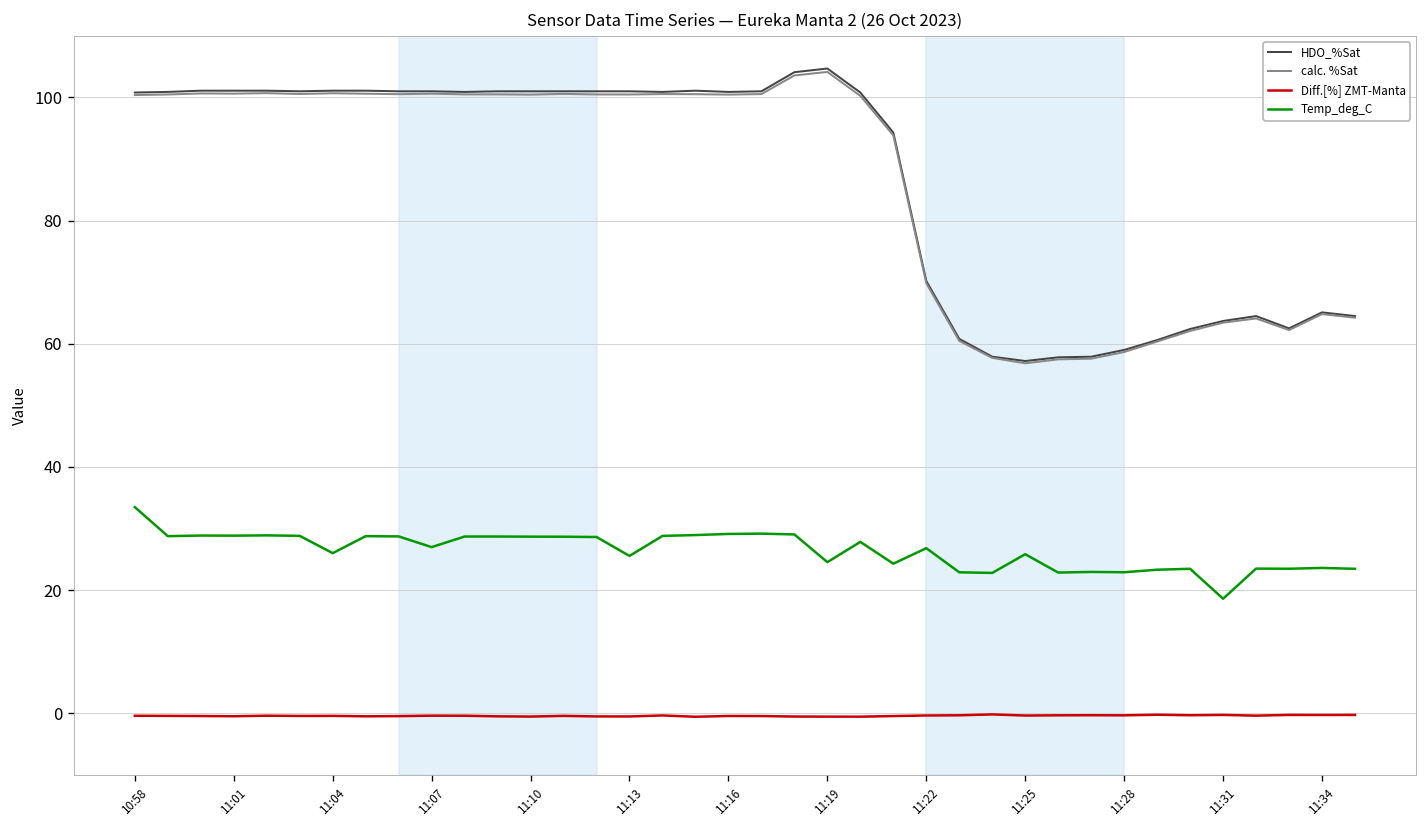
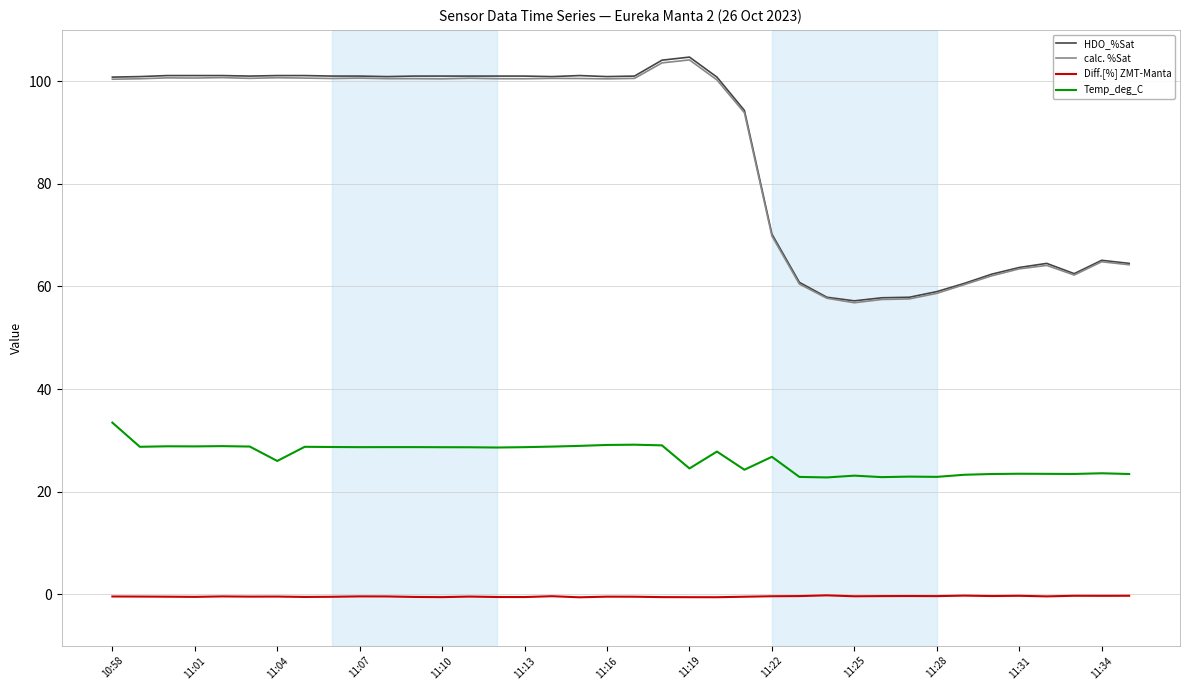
  {
    "HDO_%Sat": {
      "11:10": 101,
      "11:13": 101,
      "11:19": 105
    },
    "calc. %Sat": {
      "11:10": 100,
      "11:13": 100,
      "11:19": 104
    },
    "Diff.[%] ZMT-Manta": {
      "10:58": 0,
      "11:01": 0,
      "11:04": 0,
      "11:07": 0,
      "11:10": -1,
      "11:13": -1,
      "11:16": 0,
      "11:19": -1,
      "11:22": 0,
      "11:25": 0,
      "11:28": 0,
      "11:31": 0,
      "11:34": 0
    },
    "Temp_deg_C": {
      "10:58": 33,
      "11:01": 29,
      "11:04": 26,
-     "11:07": 27,
+     "11:07": 29,
      "11:10": 29,
-     "11:13": 26,
+     "11:13": 29,
      "11:16": 29,
      "11:19": 25,
      "11:22": 27,
-     "11:25": 26,
+     "11:25": 23,
      "11:28": 23,
-     "11:31": 19,
+     "11:31": 24,
      "11:34": 24
    }
  }
